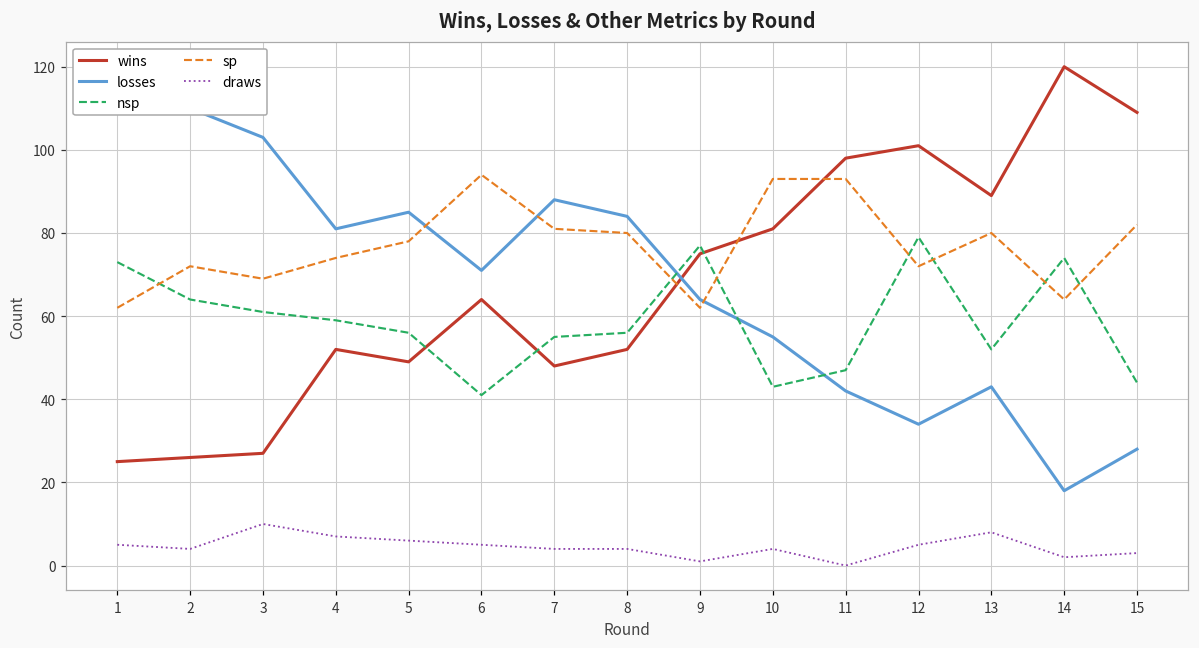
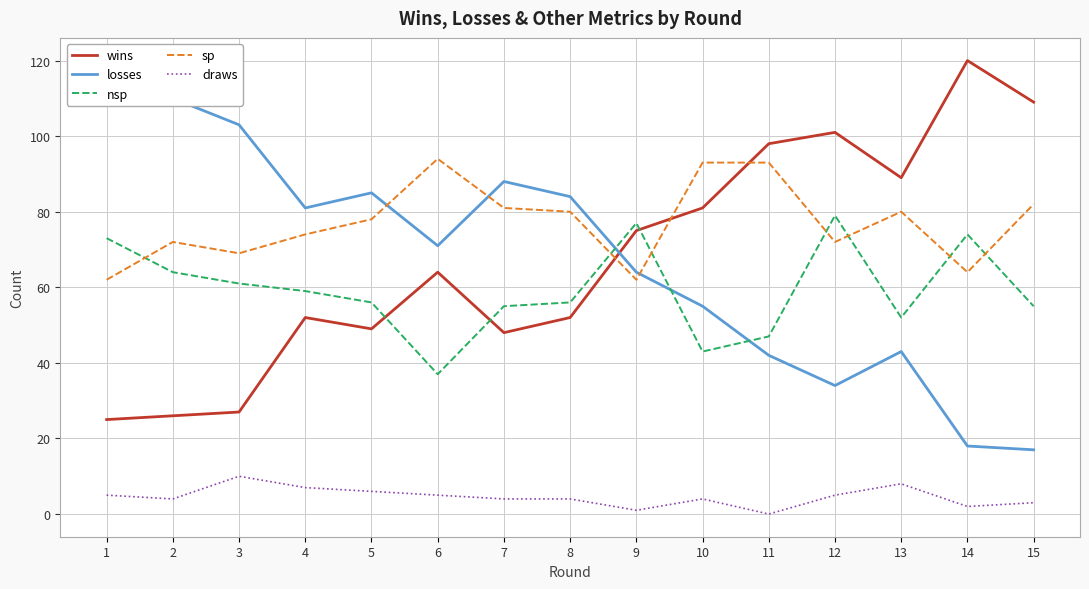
  {
    "wins": {
      "1": 25,
      "2": 26,
      "3": 27,
      "4": 52,
      "5": 49,
      "6": 64,
      "7": 48,
      "8": 52,
      "9": 75,
      "10": 81,
      "11": 98,
      "12": 101,
      "13": 89,
      "14": 120,
      "15": 109
    },
    "losses": {
      "3": 103,
      "4": 81,
      "5": 85,
      "6": 71,
      "7": 88,
      "8": 84,
      "9": 64,
      "10": 55,
      "11": 42,
      "12": 34,
      "13": 43,
      "14": 18,
-     "15": 28
+     "15": 17
    },
    "nsp": {
      "1": 73,
      "2": 64,
      "3": 61,
      "4": 59,
      "5": 56,
-     "6": 41,
+     "6": 37,
      "7": 55,
      "8": 56,
      "9": 77,
      "10": 43,
      "11": 47,
      "12": 79,
      "13": 52,
      "14": 74,
-     "15": 44
+     "15": 55
    },
    "sp": {
      "1": 62,
      "2": 72,
      "3": 69,
      "4": 74,
      "5": 78,
      "6": 94,
      "7": 81,
      "8": 80,
      "9": 62,
      "10": 93,
      "11": 93,
      "12": 72,
      "13": 80,
      "14": 64,
      "15": 82
    },
    "draws": {
      "1": 5,
      "2": 4,
      "3": 10,
      "4": 7,
      "5": 6,
      "6": 5,
      "7": 4,
      "8": 4,
      "9": 1,
      "10": 4,
      "11": 0,
      "12": 5,
      "13": 8,
      "14": 2,
      "15": 3
    }
  }
